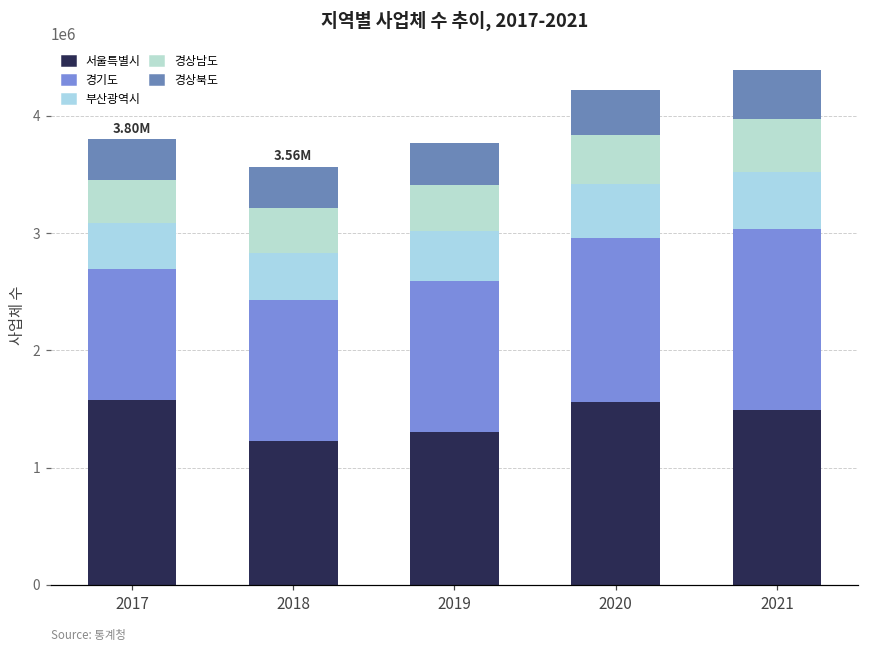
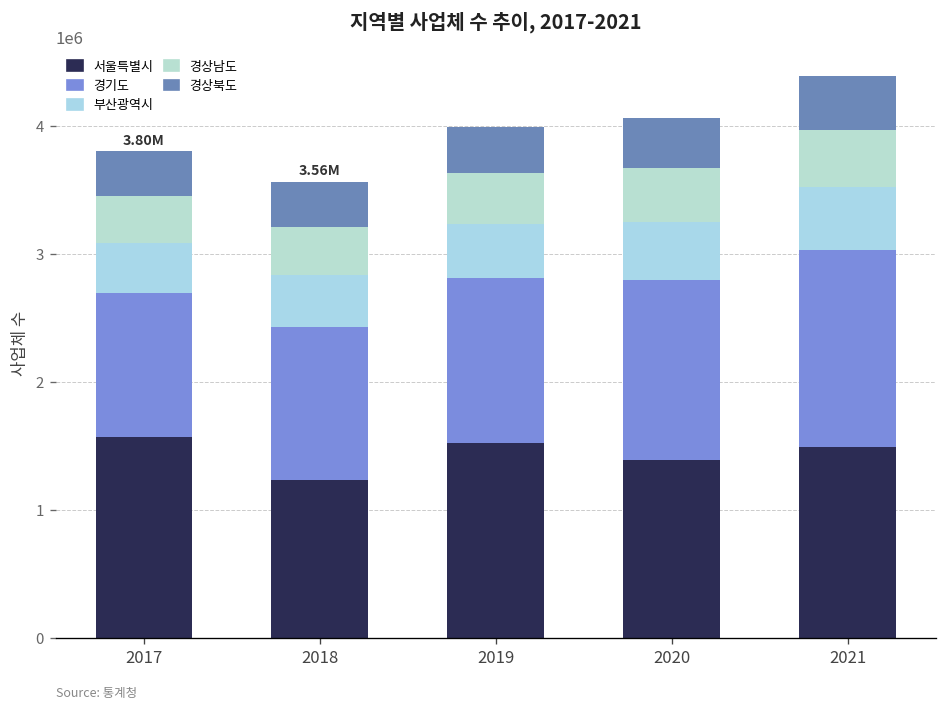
  {
    "서울특별시": {
      "2017": 1570000,
      "2018": 1230000,
-     "2019": 1300000,
-     "2020": 1560000,
+     "2019": 1520000,
+     "2020": 1390000,
      "2021": 1490000
    }
  }
